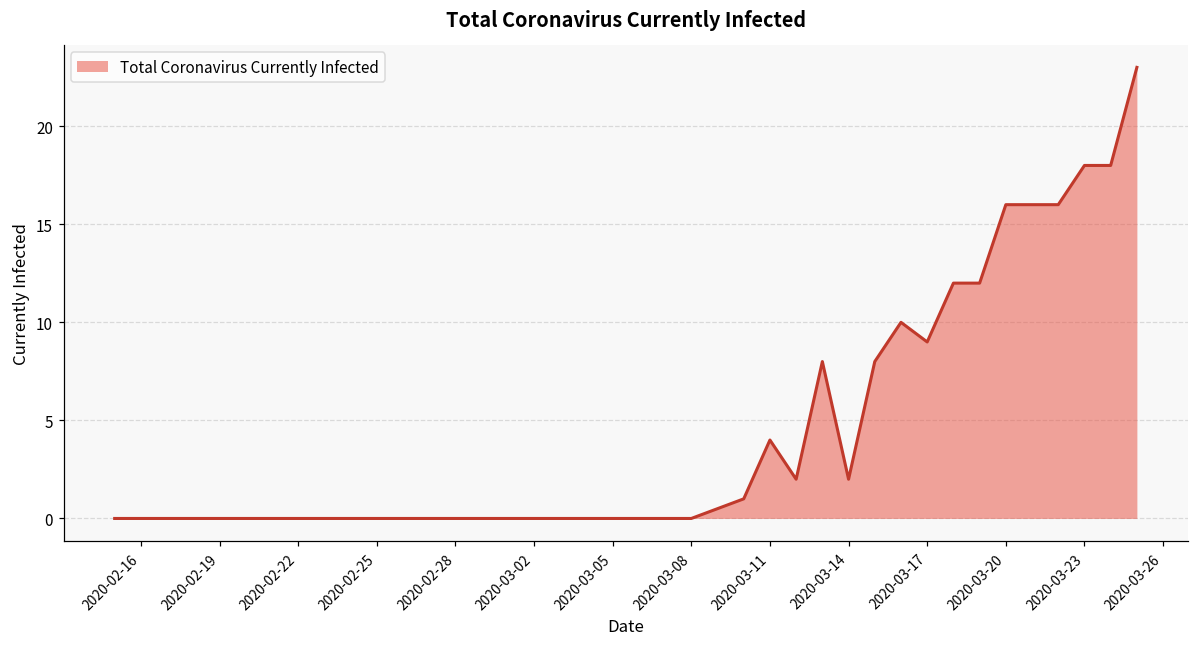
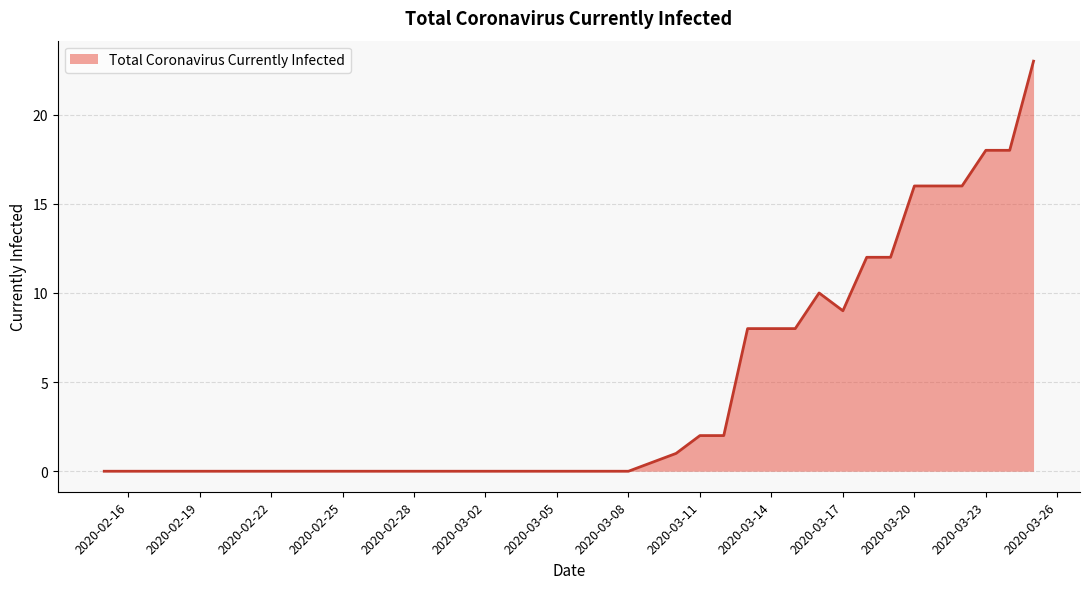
  {
    "2020-02-22": 0,
    "2020-03-08": 0,
-   "2020-03-11": 4,
-   "2020-03-14": 2,
+   "2020-03-11": 2,
+   "2020-03-14": 8,
    "2020-03-17": 9,
    "2020-03-20": 16,
    "2020-03-23": 18
  }
